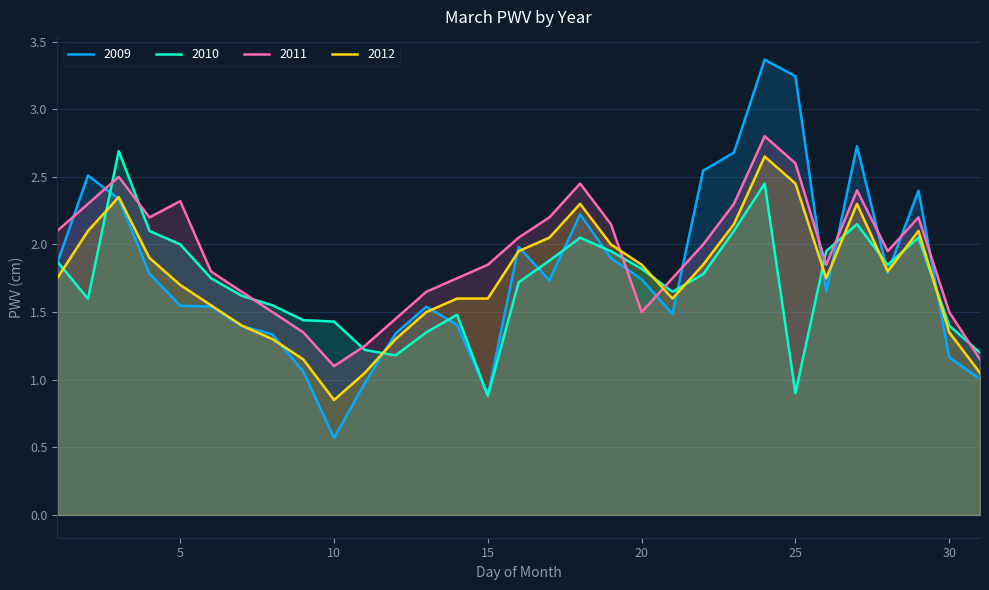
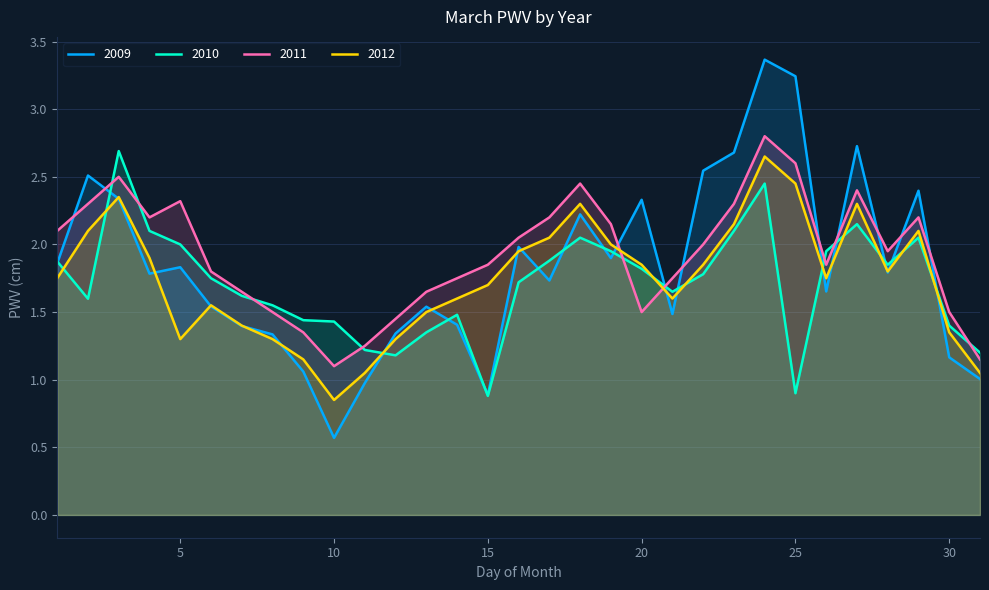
  {
    "2009": {
-     "5": 1.55,
+     "5": 1.83,
      "10": 0.57,
-     "20": 1.74,
+     "20": 2.33,
      "25": 3.24,
      "30": 1.17
    },
    "2010": {
      "5": 2.00,
      "10": 1.43,
      "20": 1.82,
      "25": 0.90,
      "30": 1.40
    },
    "2011": {
      "5": 2.32,
      "10": 1.10,
      "15": 1.85,
      "20": 1.50,
      "25": 2.60,
      "30": 1.50
    },
    "2012": {
-     "5": 1.7,
+     "5": 1.3,
      "10": 0.85,
-     "15": 1.6,
+     "15": 1.7,
      "20": 1.85,
      "25": 2.45,
      "30": 1.35
    }
  }
